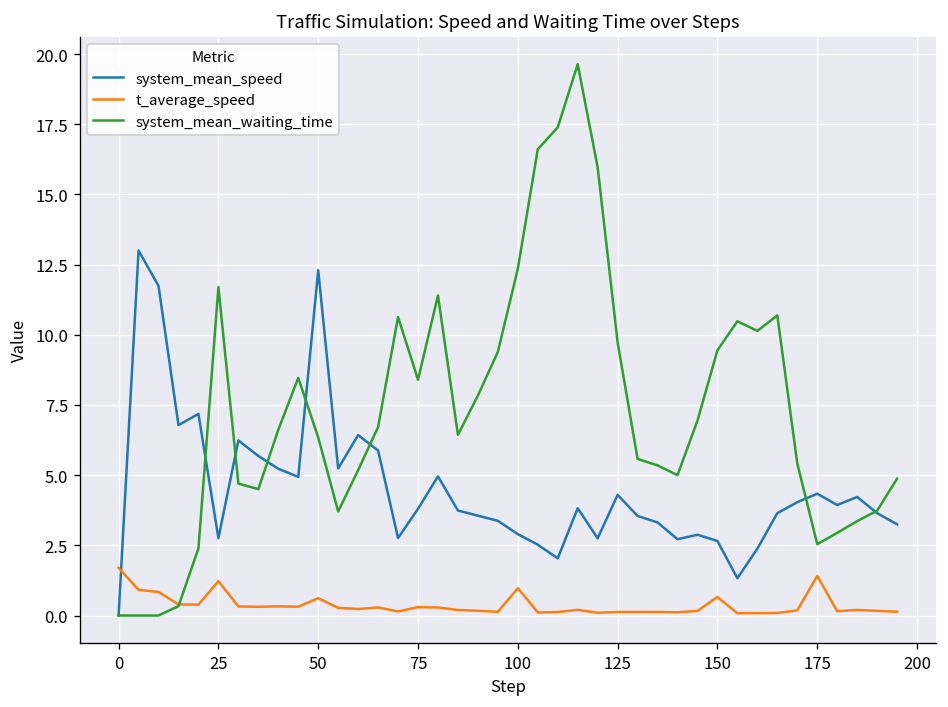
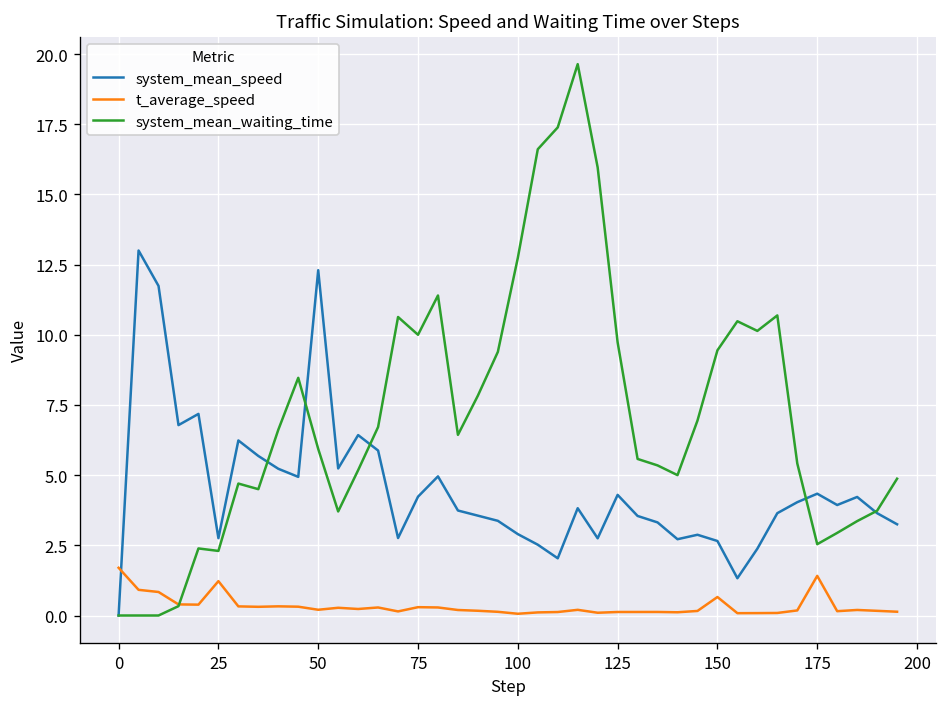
  {
    "system_mean_speed": {
      "25": 2.8,
      "50": 12.3,
-     "75": 3.8,
+     "75": 4.2,
      "100": 2.9,
      "125": 4.3,
      "150": 2.7,
      "175": 4.3
    },
    "t_average_speed": {
      "0": 1.7,
      "25": 1.2,
-     "50": 0.6,
+     "50": 0.2,
      "75": 0.3,
-     "100": 1.0,
+     "100": 0.1,
      "125": 0.1,
      "150": 0.7,
      "175": 1.4
    },
    "system_mean_waiting_time": {
-     "25": 11.7,
-     "50": 6.3,
-     "75": 8.4,
-     "100": 12.3,
+     "25": 2.3,
+     "50": 5.9,
+     "75": 10.0,
+     "100": 12.7,
      "125": 9.7,
      "150": 9.4,
      "175": 2.5
    }
  }
